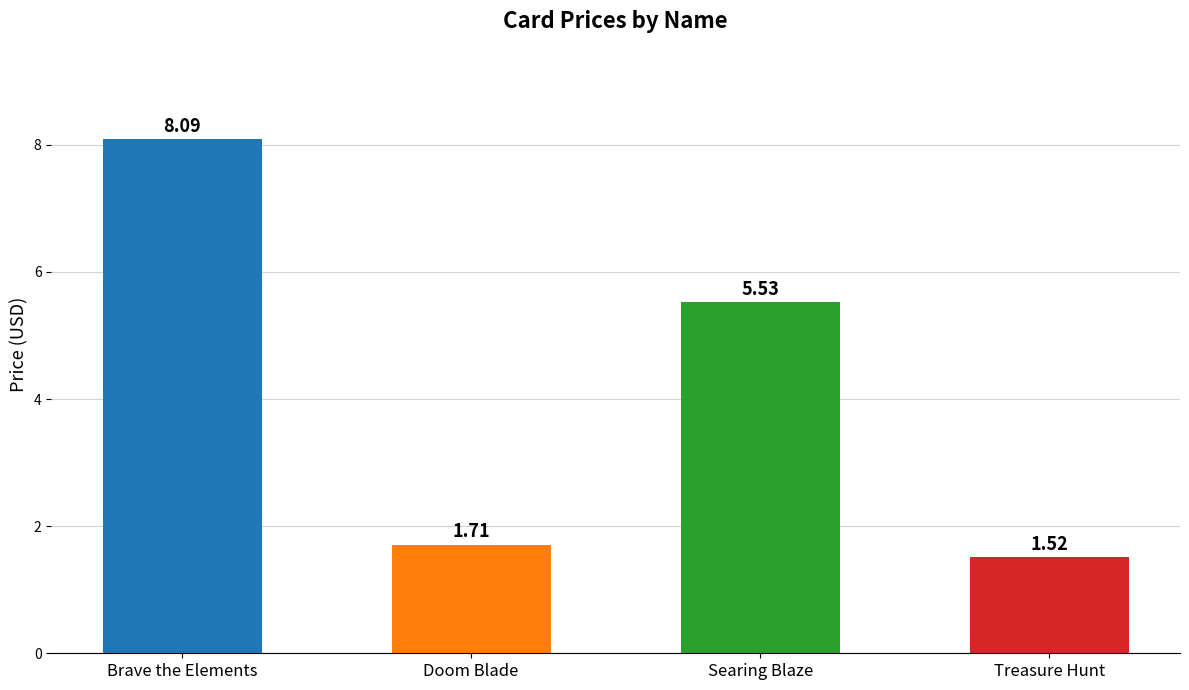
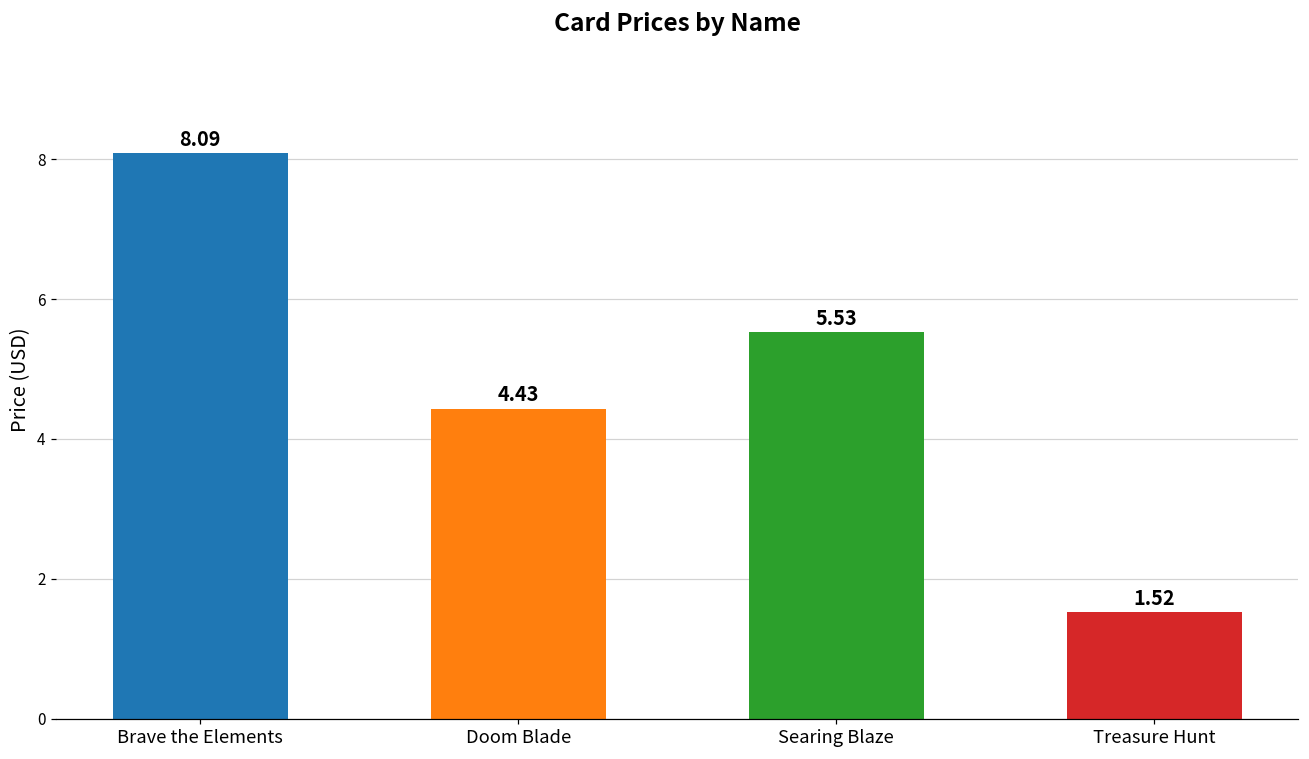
  {
    "Brave the Elements": 8.09,
-   "Doom Blade": 1.71,
+   "Doom Blade": 4.43,
    "Searing Blaze": 5.53,
    "Treasure Hunt": 1.52
  }
